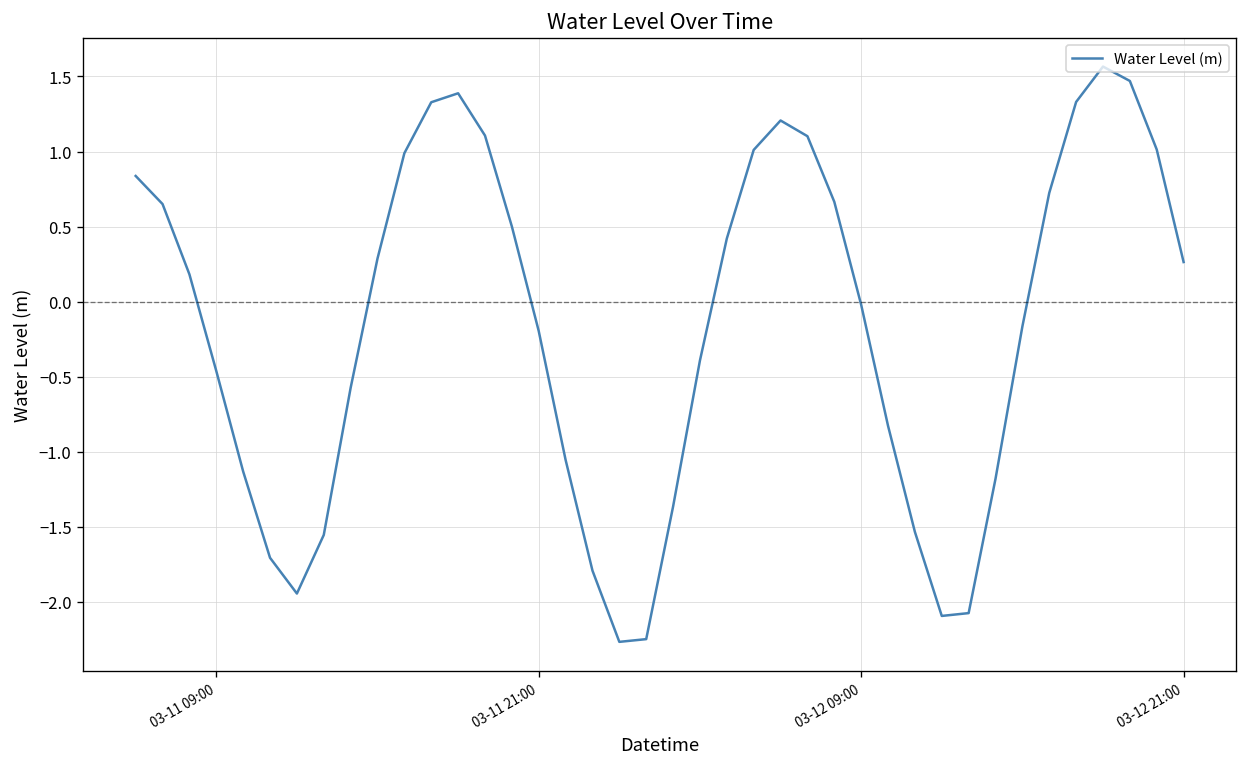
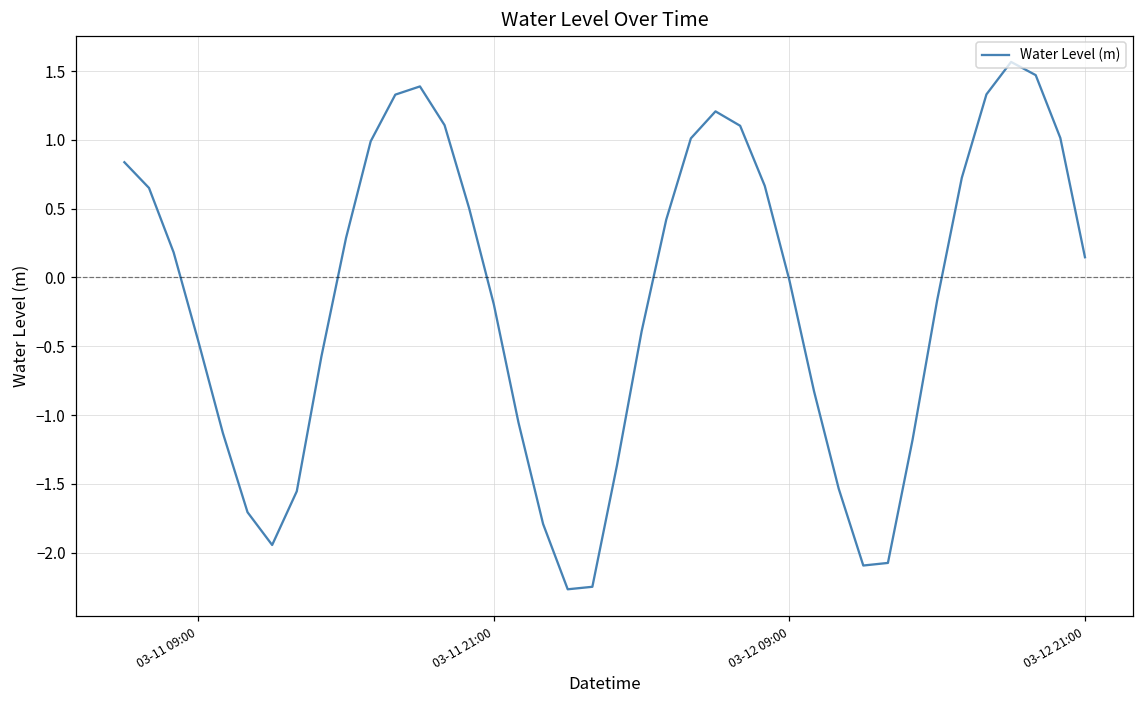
  {
    "03-11 09:00": -0.46,
    "03-11 21:00": -0.20,
    "03-12 09:00": -0.02,
-   "03-12 21:00": 0.26
+   "03-12 21:00": 0.15
  }
